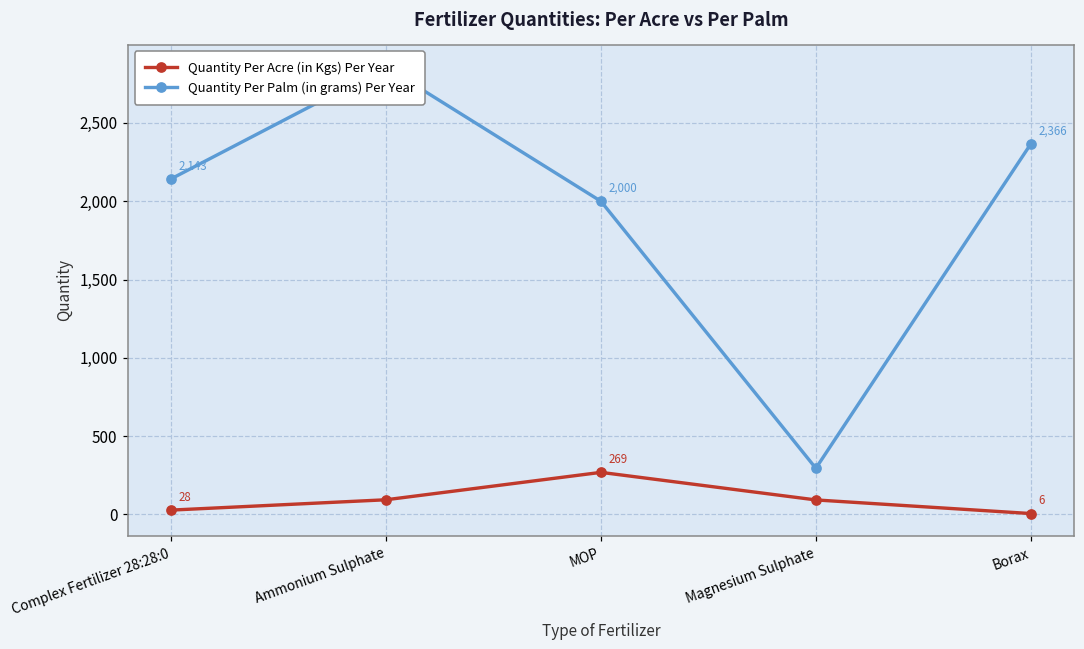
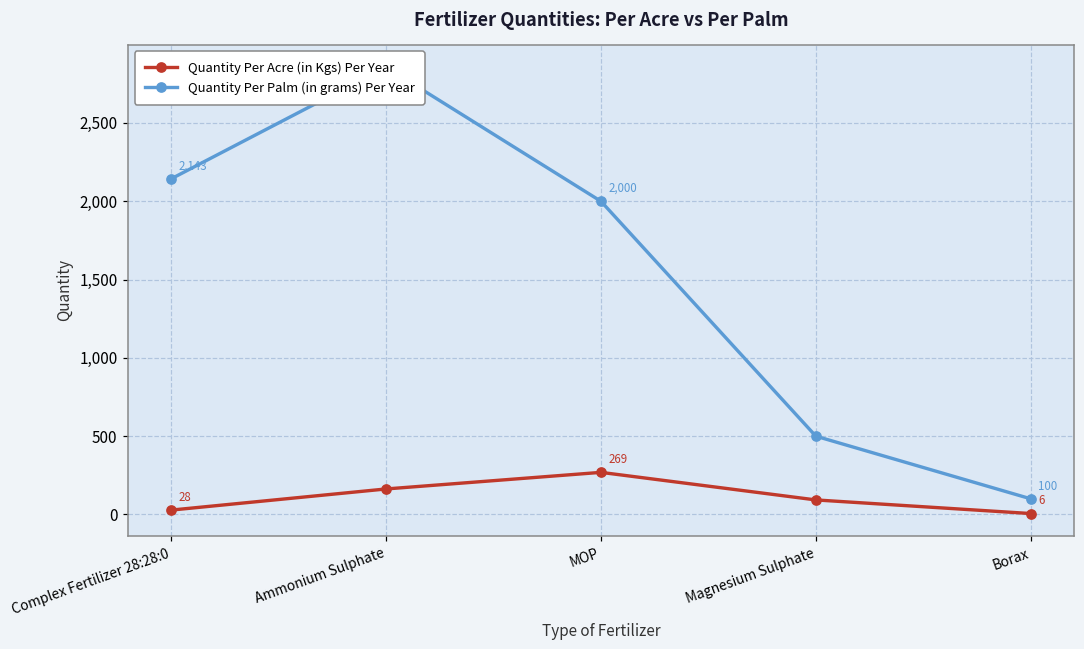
  {
    "Quantity Per Acre (in Kgs) Per Year": {
-     "Ammonium Sulphate": "90",
+     "Ammonium Sulphate": "160",
      "Magnesium Sulphate": "90"
    },
    "Quantity Per Palm (in grams) Per Year": {
      "Complex Fertilizer 28:28:0": "2,143",
      "MOP": "2,000",
-     "Magnesium Sulphate": "300",
-     "Borax": "2,366"
+     "Magnesium Sulphate": "500",
+     "Borax": "100"
    }
  }
